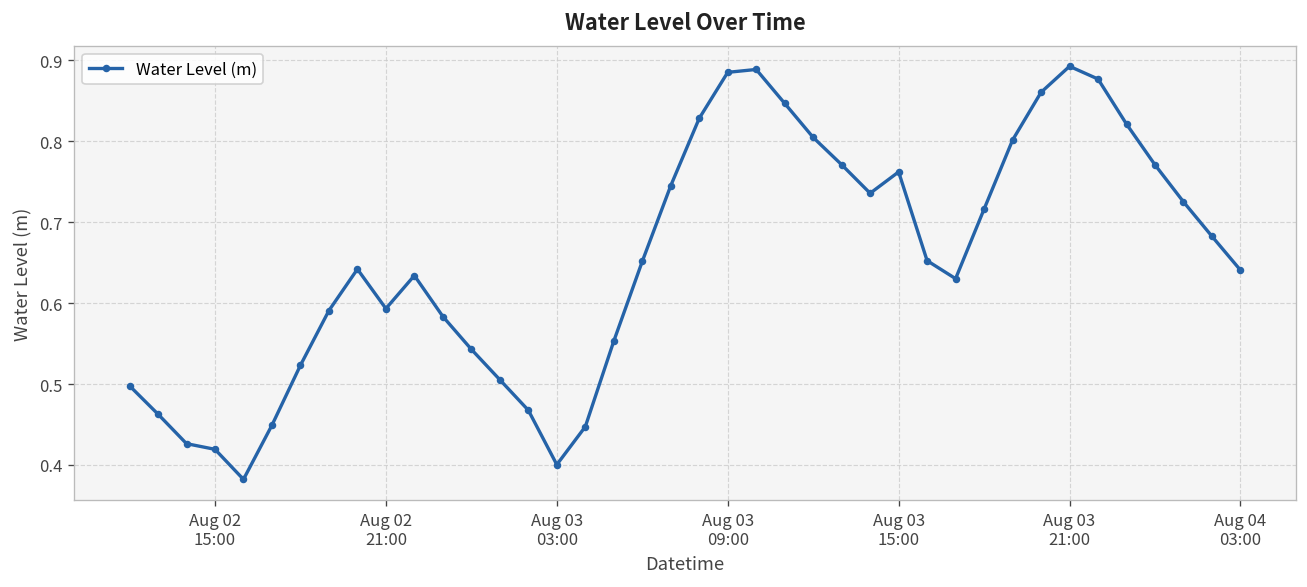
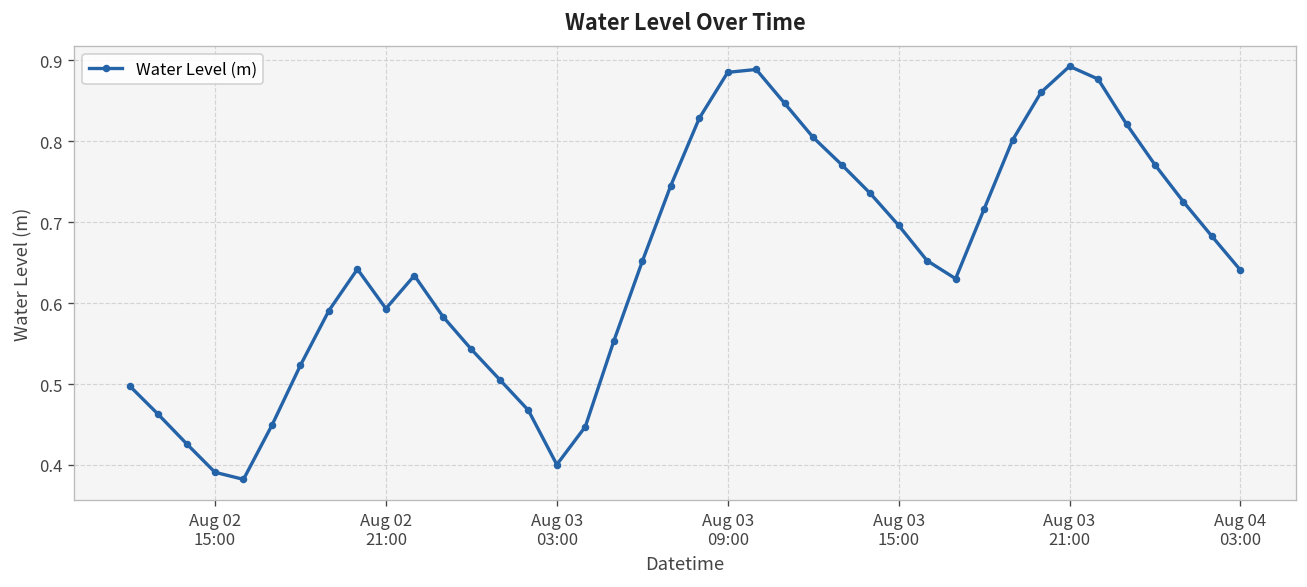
  {
-   "Aug 02 15:00": 0.42,
+   "Aug 02 15:00": 0.39,
    "Aug 02 21:00": 0.59,
    "Aug 03 03:00": 0.40,
    "Aug 03 09:00": 0.89,
-   "Aug 03 15:00": 0.76,
+   "Aug 03 15:00": 0.70,
    "Aug 03 21:00": 0.89,
    "Aug 04 03:00": 0.64
  }
